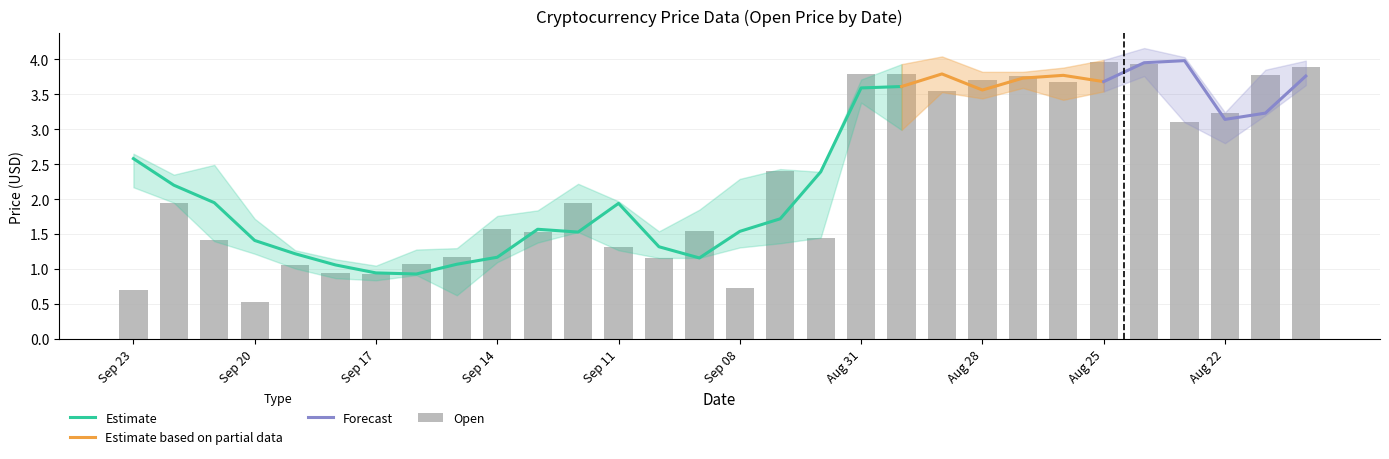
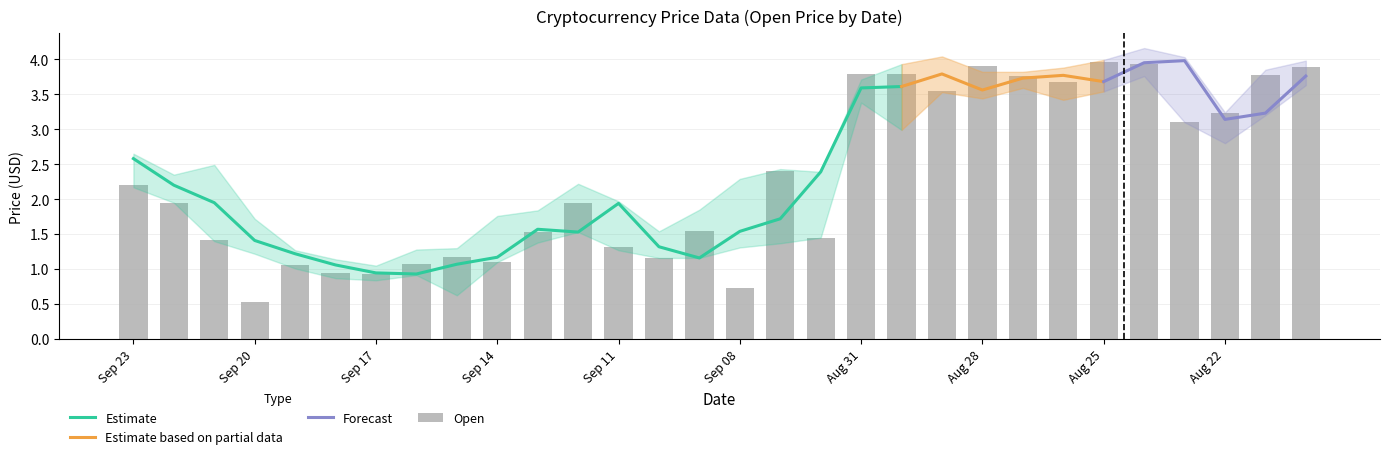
  {
    "Open": {
-     "Sep 23": 0.7,
+     "Sep 23": 2.2,
      "Sep 20": 0.5,
      "Sep 17": 0.9,
-     "Sep 14": 1.6,
+     "Sep 14": 1.1,
      "Sep 11": 1.3,
      "Sep 08": 0.7,
      "Aug 31": 3.8,
-     "Aug 28": 3.7,
+     "Aug 28": 3.9,
      "Aug 25": 4.0,
      "Aug 22": 3.2
    }
  }
